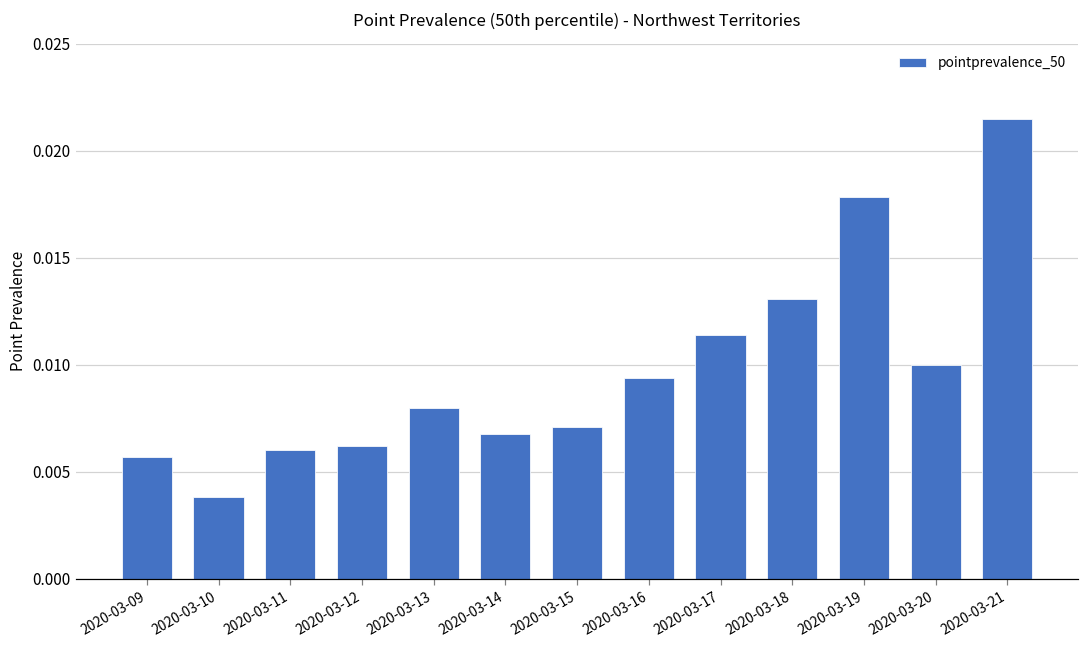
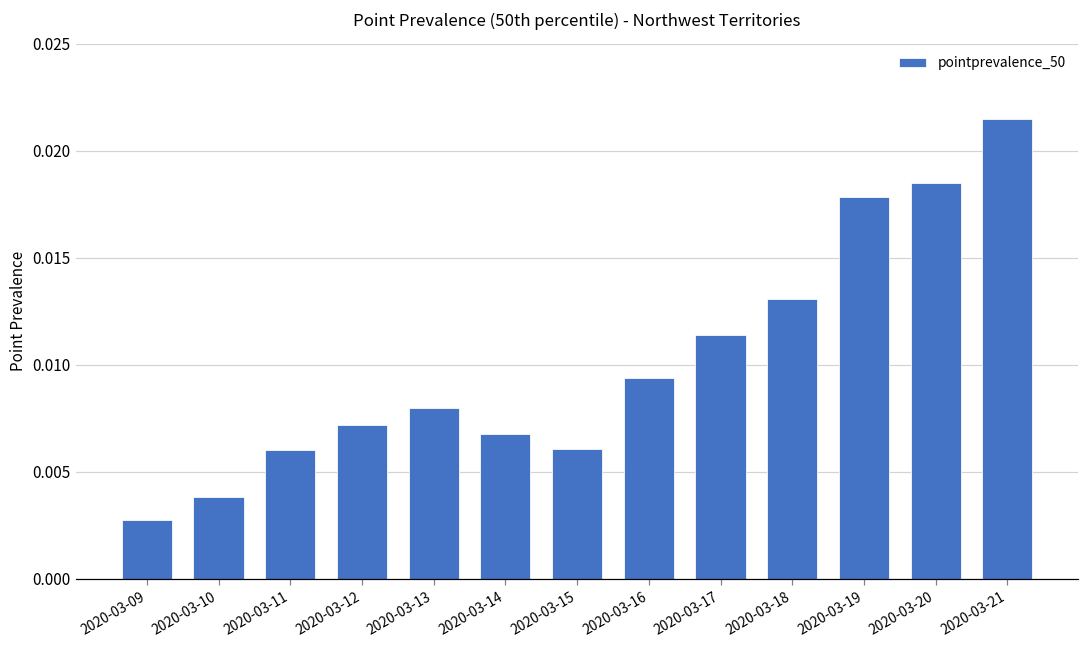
  {
-   "2020-03-09": 0.0057,
+   "2020-03-09": 0.0027,
    "2020-03-10": 0.0038,
    "2020-03-11": 0.0060,
-   "2020-03-12": 0.0062,
+   "2020-03-12": 0.0072,
    "2020-03-13": 0.0080,
    "2020-03-14": 0.0068,
-   "2020-03-15": 0.0071,
+   "2020-03-15": 0.0061,
    "2020-03-16": 0.0094,
    "2020-03-17": 0.0114,
    "2020-03-18": 0.0131,
    "2020-03-19": 0.0179,
-   "2020-03-20": 0.0100,
+   "2020-03-20": 0.0185,
    "2020-03-21": 0.0215
  }
